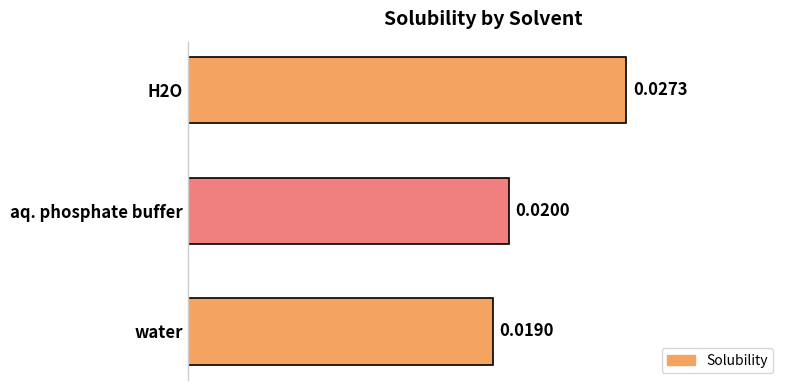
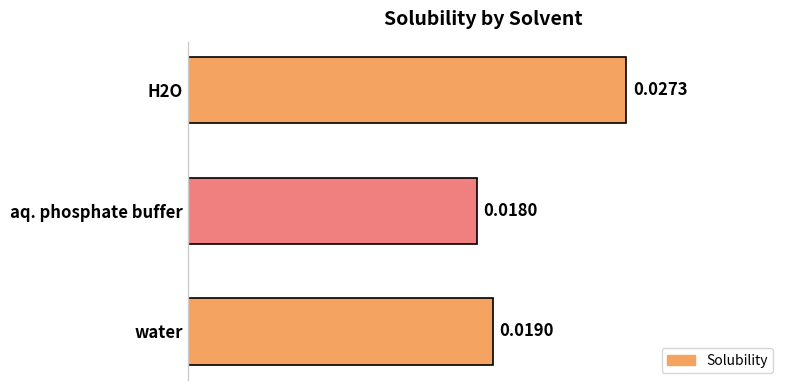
  {
    "H2O": 0.0273,
-   "aq. phosphate buffer": 0.0200,
+   "aq. phosphate buffer": 0.0180,
    "water": 0.0190
  }
